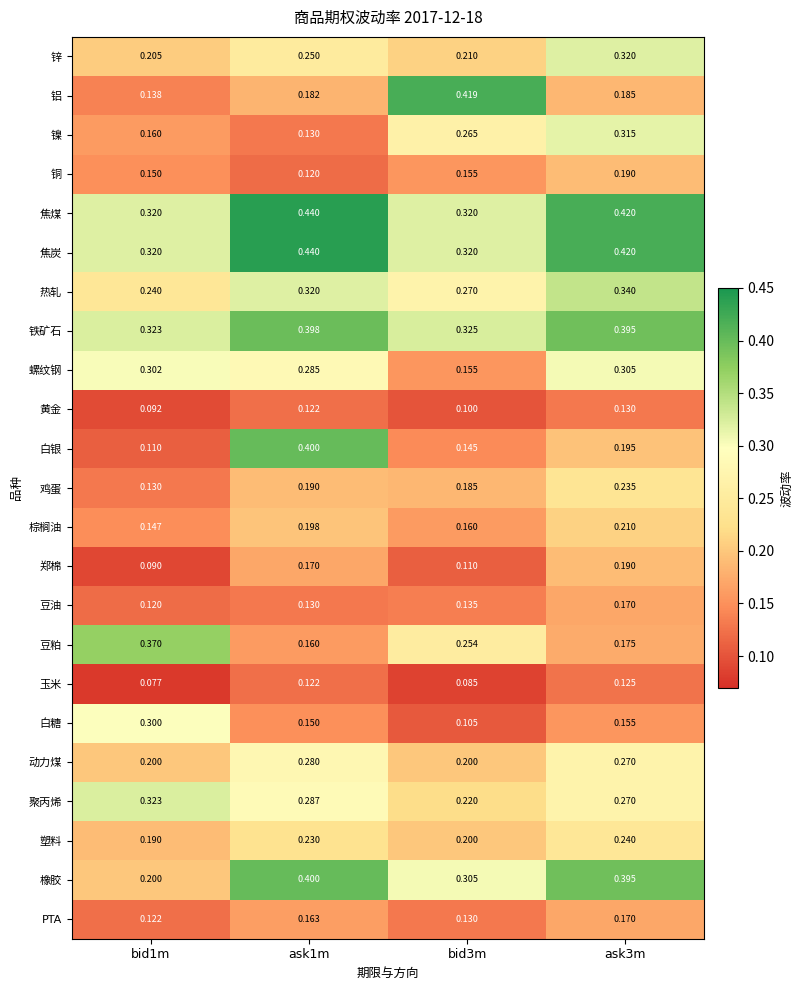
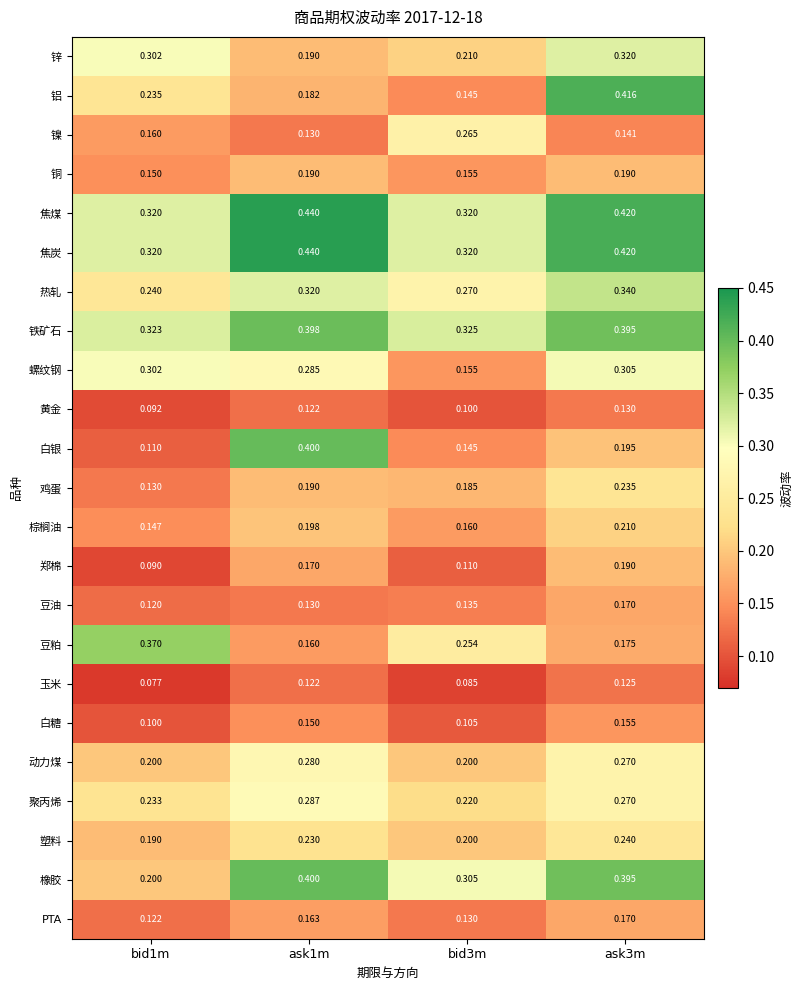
  {
    "锌": {
-     "bid1m": 0.205,
-     "ask1m": 0.250,
+     "bid1m": 0.302,
+     "ask1m": 0.190,
      "bid3m": 0.210,
      "ask3m": 0.320
    },
    "铝": {
-     "bid1m": 0.138,
+     "bid1m": 0.235,
      "ask1m": 0.182,
-     "bid3m": 0.419,
-     "ask3m": 0.185
+     "bid3m": 0.145,
+     "ask3m": 0.416
    },
    "镍": {
      "bid1m": 0.160,
      "ask1m": 0.130,
      "bid3m": 0.265,
-     "ask3m": 0.315
+     "ask3m": 0.141
    },
    "铜": {
      "bid1m": 0.150,
-     "ask1m": 0.120,
+     "ask1m": 0.190,
      "bid3m": 0.155,
      "ask3m": 0.190
    },
    "焦煤": {
      "bid1m": 0.320,
      "ask1m": 0.440,
      "bid3m": 0.320,
      "ask3m": 0.420
    },
    "焦炭": {
      "bid1m": 0.320,
      "ask1m": 0.440,
      "bid3m": 0.320,
      "ask3m": 0.420
    },
    "热轧": {
      "bid1m": 0.240,
      "ask1m": 0.320,
      "bid3m": 0.270,
      "ask3m": 0.340
    },
    "铁矿石": {
      "bid1m": 0.323,
      "ask1m": 0.398,
      "bid3m": 0.325,
      "ask3m": 0.395
    },
    "螺纹钢": {
      "bid1m": 0.302,
      "ask1m": 0.285,
      "bid3m": 0.155,
      "ask3m": 0.305
    },
    "黄金": {
      "bid1m": 0.092,
      "ask1m": 0.122,
      "bid3m": 0.100,
      "ask3m": 0.130
    },
    "白银": {
      "bid1m": 0.110,
      "ask1m": 0.400,
      "bid3m": 0.145,
      "ask3m": 0.195
    },
    "鸡蛋": {
      "bid1m": 0.130,
      "ask1m": 0.190,
      "bid3m": 0.185,
      "ask3m": 0.235
    },
    "棕榈油": {
      "bid1m": 0.147,
      "ask1m": 0.198,
      "bid3m": 0.160,
      "ask3m": 0.210
    },
    "郑棉": {
      "bid1m": 0.090,
      "ask1m": 0.170,
      "bid3m": 0.110,
      "ask3m": 0.190
    },
    "豆油": {
      "bid1m": 0.120,
      "ask1m": 0.130,
      "bid3m": 0.135,
      "ask3m": 0.170
    },
    "豆粕": {
      "bid1m": 0.370,
      "ask1m": 0.160,
      "bid3m": 0.254,
      "ask3m": 0.175
    },
    "玉米": {
      "bid1m": 0.077,
      "ask1m": 0.122,
      "bid3m": 0.085,
      "ask3m": 0.125
    },
    "白糖": {
-     "bid1m": 0.300,
+     "bid1m": 0.100,
      "ask1m": 0.150,
      "bid3m": 0.105,
      "ask3m": 0.155
    },
    "动力煤": {
      "bid1m": 0.200,
      "ask1m": 0.280,
      "bid3m": 0.200,
      "ask3m": 0.270
    },
    "聚丙烯": {
-     "bid1m": 0.323,
+     "bid1m": 0.233,
      "ask1m": 0.287,
      "bid3m": 0.220,
      "ask3m": 0.270
    },
    "塑料": {
      "bid1m": 0.190,
      "ask1m": 0.230,
      "bid3m": 0.200,
      "ask3m": 0.240
    },
    "橡胶": {
      "bid1m": 0.200,
      "ask1m": 0.400,
      "bid3m": 0.305,
      "ask3m": 0.395
    },
    "PTA": {
      "bid1m": 0.122,
      "ask1m": 0.163,
      "bid3m": 0.130,
      "ask3m": 0.170
    }
  }
